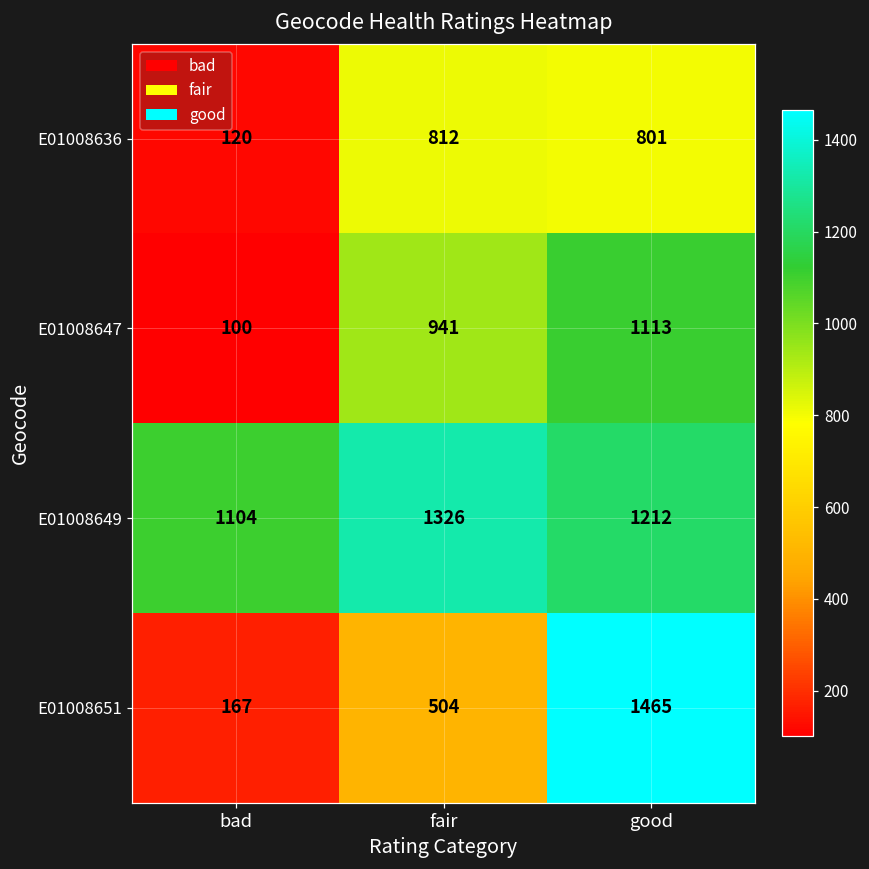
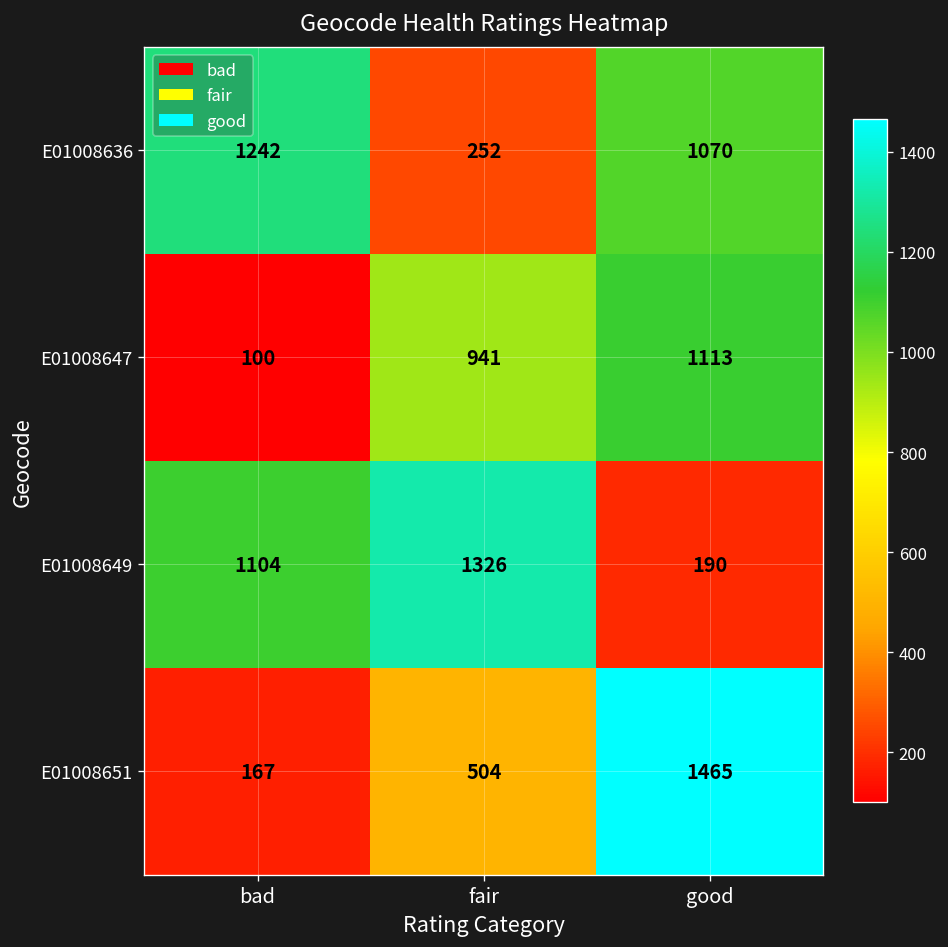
  {
    "E01008636": {
-     "bad": 120,
-     "fair": 812,
-     "good": 801
+     "bad": 1242,
+     "fair": 252,
+     "good": 1070
    },
    "E01008647": {
      "bad": 100,
      "fair": 941,
      "good": 1113
    },
    "E01008649": {
      "bad": 1104,
      "fair": 1326,
-     "good": 1212
+     "good": 190
    },
    "E01008651": {
      "bad": 167,
      "fair": 504,
      "good": 1465
    }
  }
